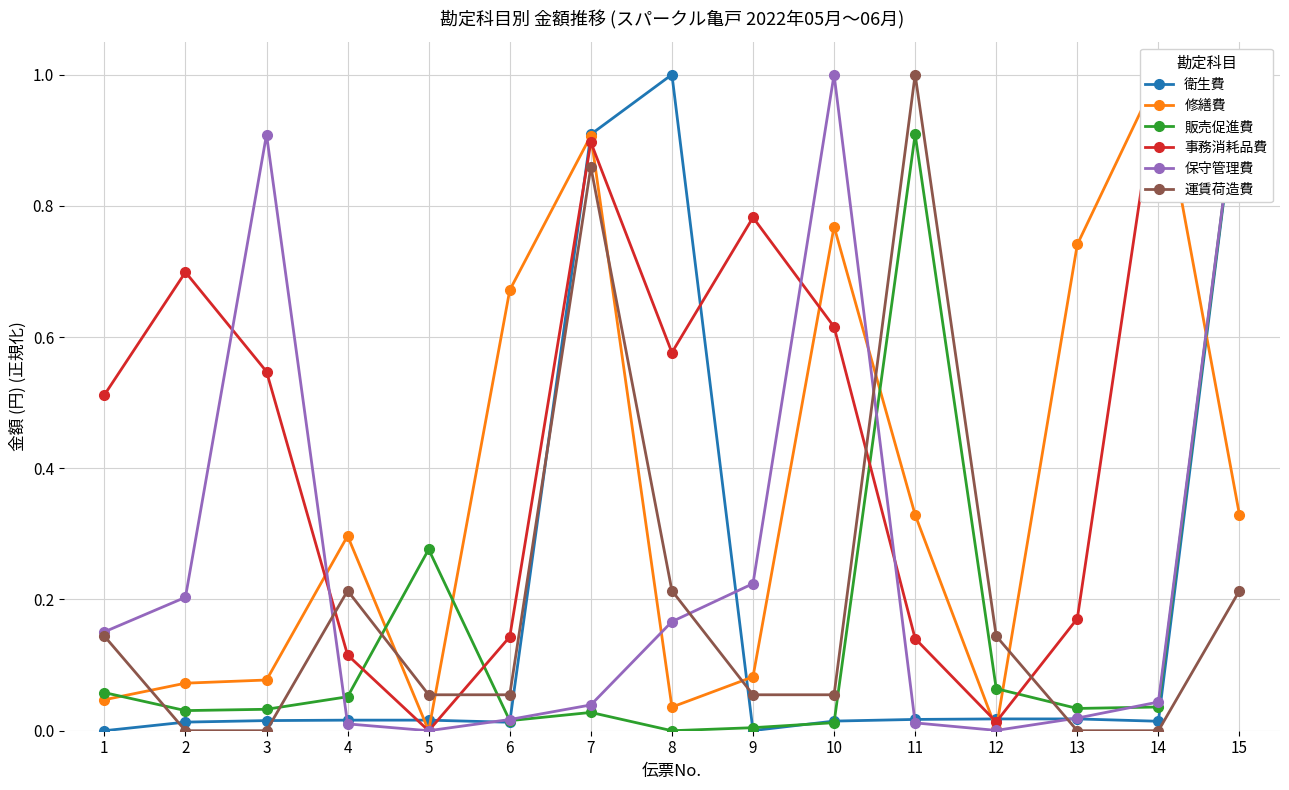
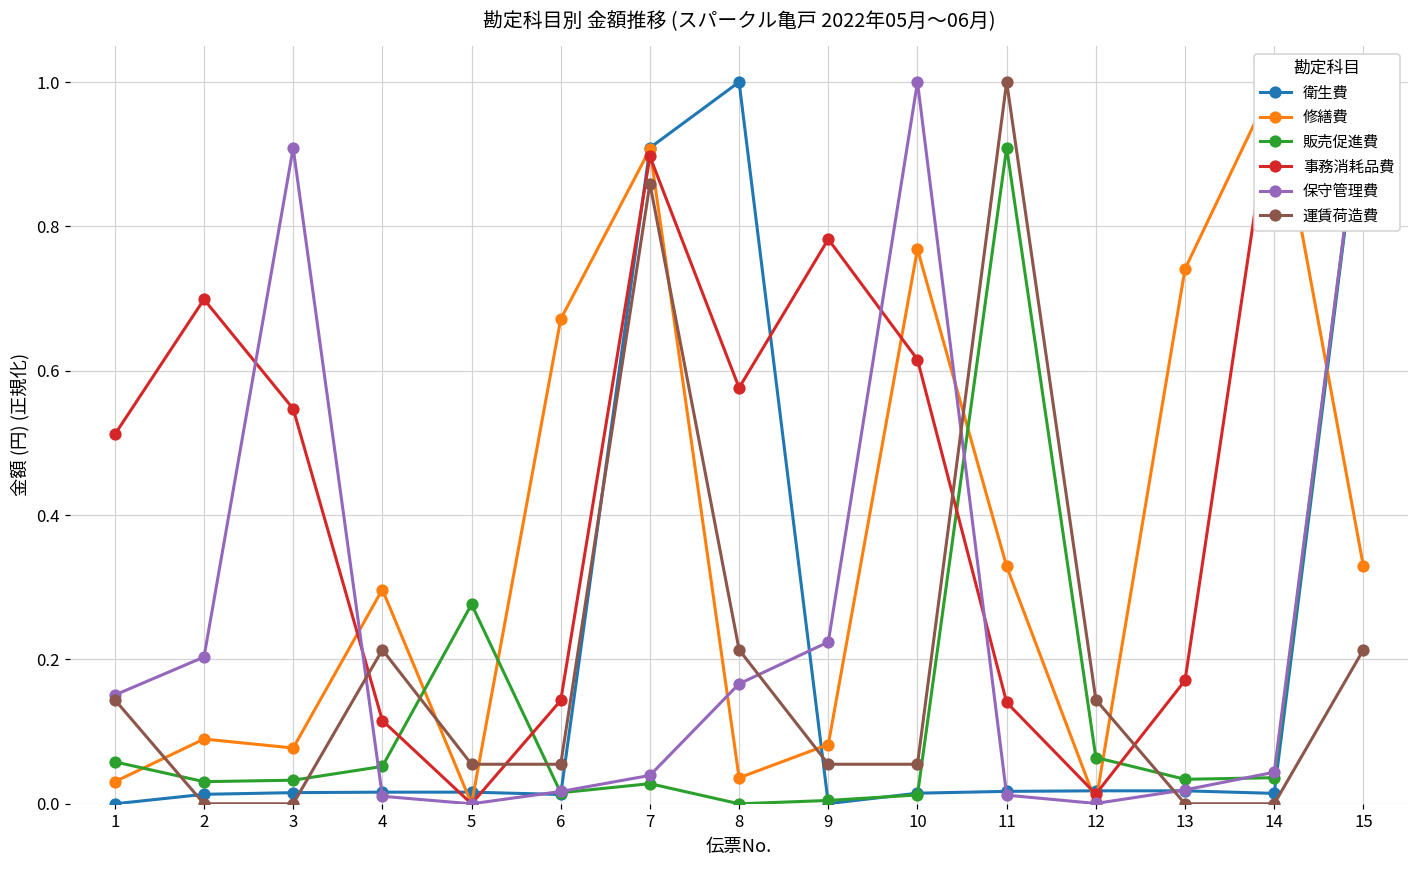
  {
    "衛生費": {
      "1": 0.00,
      "2": 0.01,
      "3": 0.02,
      "4": 0.02,
      "5": 0.02,
      "8": 1.00,
      "9": 0.00,
      "11": 0.02,
      "12": 0.02,
      "14": 0.01
    },
    "修繕費": {
-     "1": 0.05,
-     "2": 0.07,
+     "1": 0.03,
+     "2": 0.09,
      "3": 0.08,
      "4": 0.30,
      "6": 0.67,
      "8": 0.04,
      "9": 0.08,
      "10": 0.77,
      "11": 0.33,
      "13": 0.74,
      "15": 0.33
    },
    "販売促進費": {
      "1": 0.06,
      "2": 0.03,
      "3": 0.03,
      "4": 0.05,
      "5": 0.28,
      "7": 0.03,
      "8": 0.00,
      "9": 0.00,
      "11": 0.91,
      "12": 0.06,
      "13": 0.03,
      "14": 0.04
    },
    "事務消耗品費": {
      "1": 0.51,
      "2": 0.70,
      "3": 0.55,
      "4": 0.12,
      "6": 0.14,
      "7": 0.90,
      "8": 0.58,
      "9": 0.78,
      "10": 0.62,
      "11": 0.14,
      "12": 0.01,
      "13": 0.17
    },
    "保守管理費": {
      "1": 0.15,
      "2": 0.20,
      "3": 0.91,
      "4": 0.01,
      "7": 0.04,
      "8": 0.17,
      "9": 0.22,
      "10": 1.00,
      "11": 0.01,
      "14": 0.04
    },
    "運賃荷造費": {
      "1": 0.14,
      "2": 0.00,
      "3": 0.00,
      "4": 0.21,
      "5": 0.05,
      "6": 0.05,
      "7": 0.86,
      "8": 0.21,
      "9": 0.05,
      "10": 0.05,
      "11": 1.00,
      "12": 0.14,
      "13": 0.00,
      "14": 0.00,
      "15": 0.21
    }
  }
